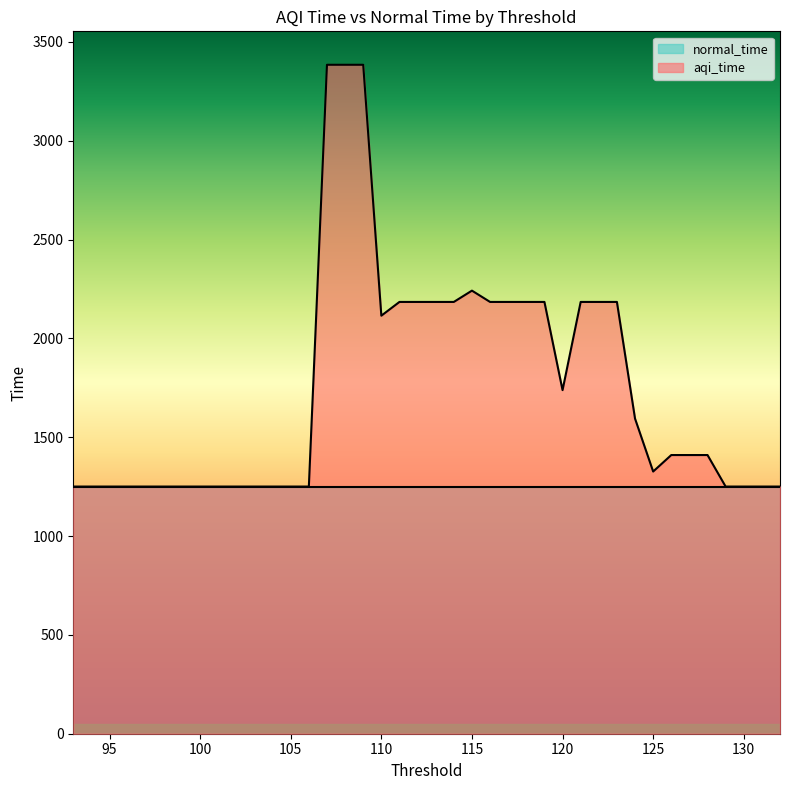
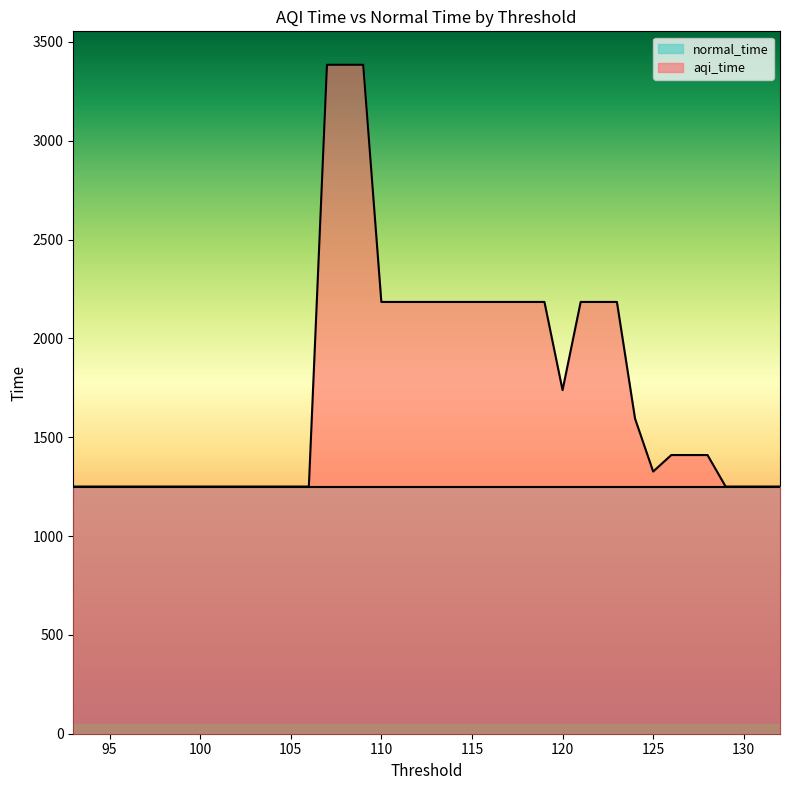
  {
    "normal_time": {
      "110": 1250,
      "115": 1250,
      "120": 1250,
      "125": 1250
    },
    "aqi_time": {
-     "110": 2110,
-     "115": 2240,
+     "110": 2180,
+     "115": 2180,
      "120": 1740,
      "125": 1330
    }
  }
